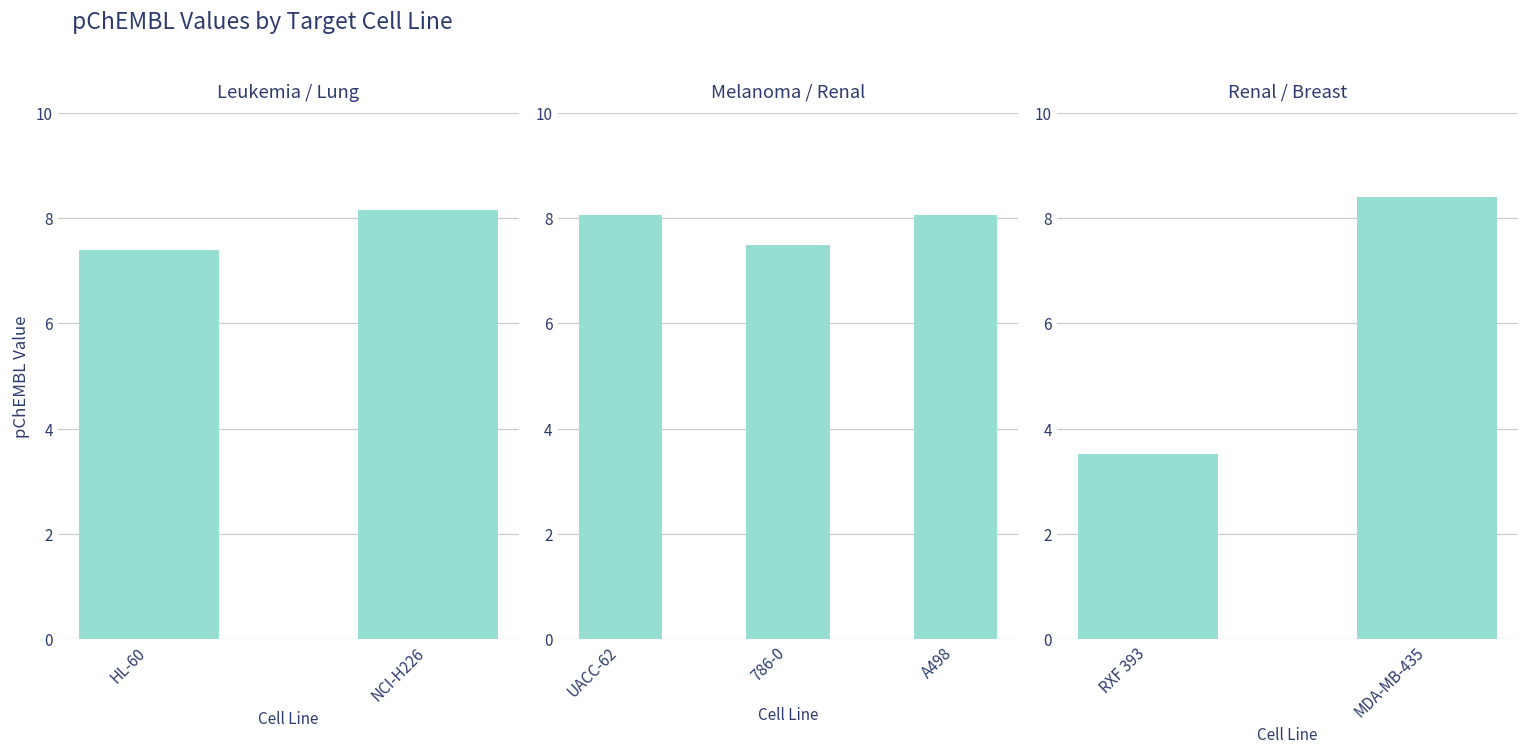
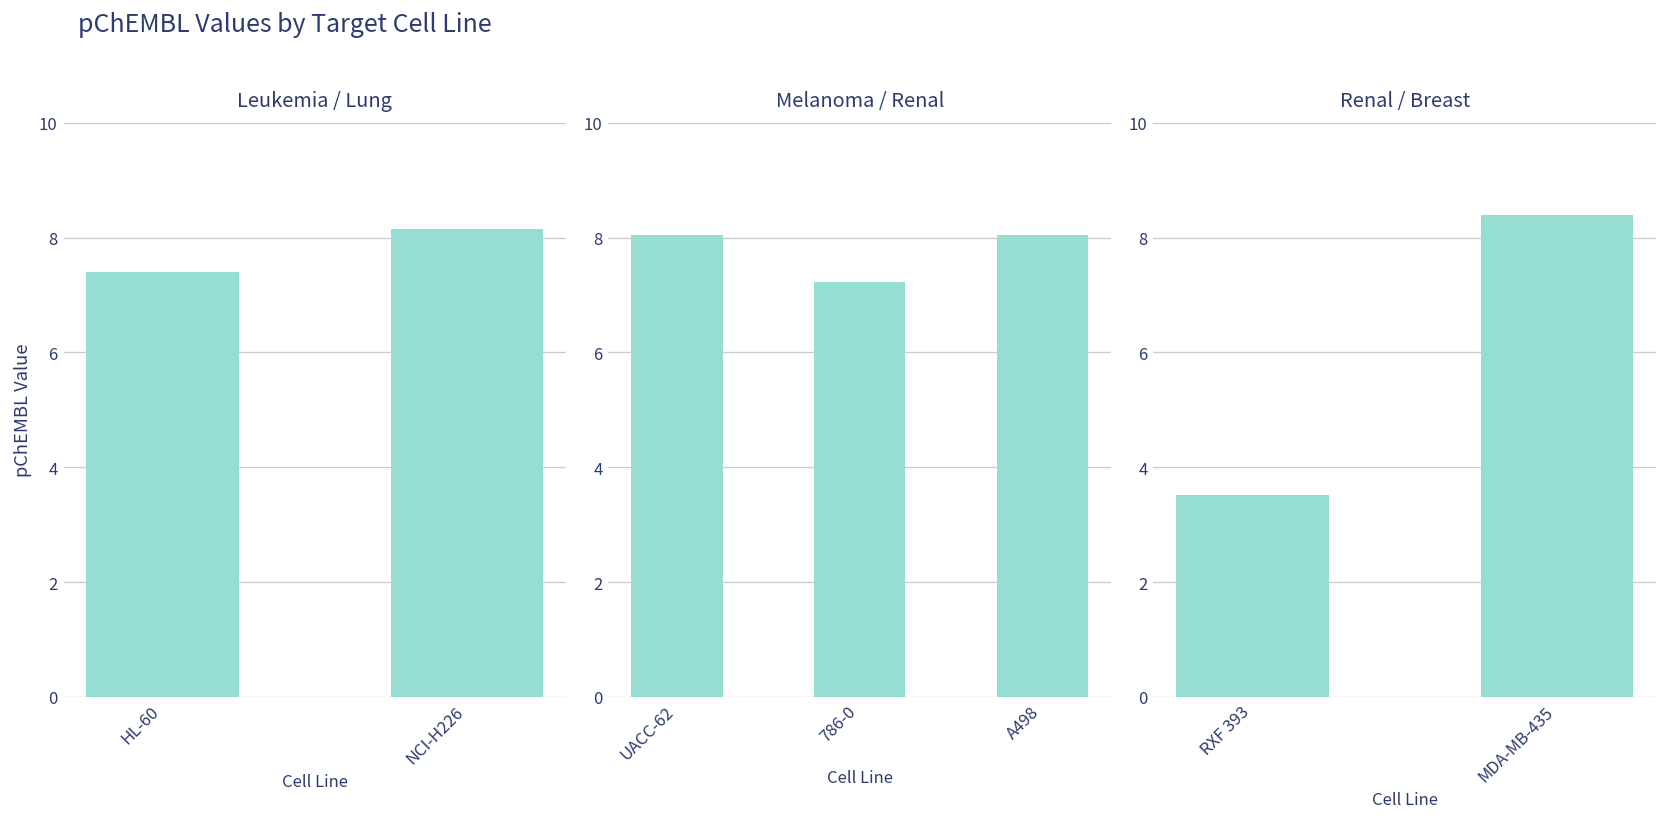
  {
    "Leukemia / Lung": {
      "HL-60": 7.4,
      "NCI-H226": 8.2
    },
    "Melanoma / Renal": {
      "UACC-62": 8.1,
-     "786-0": 7.5,
+     "786-0": 7.2,
      "A498": 8.1
    },
    "Renal / Breast": {
      "RXF 393": 3.5,
      "MDA-MB-435": 8.4
    }
  }
